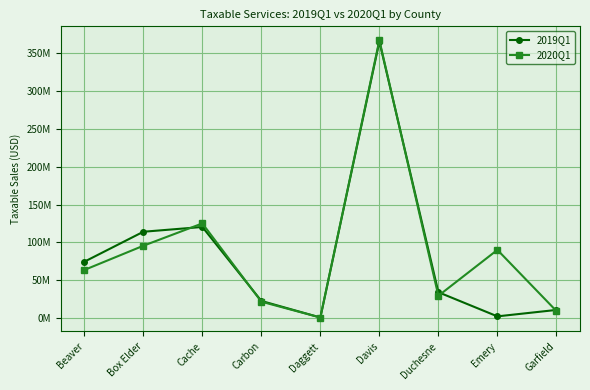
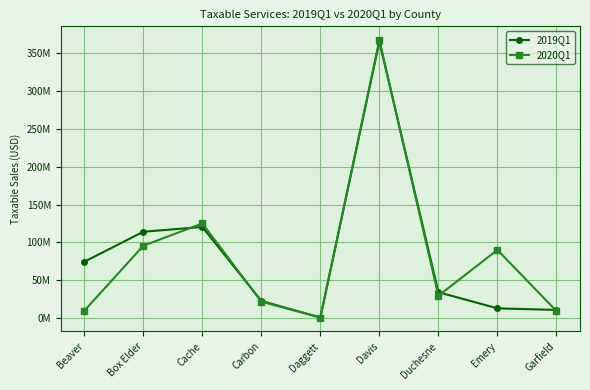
  {
    "2019Q1": {
      "Beaver": 70000000,
      "Box Elder": 110000000,
      "Cache": 120000000,
      "Duchesne": 30000000,
-     "Emery": 0
+     "Emery": 10000000
    },
    "2020Q1": {
-     "Beaver": 60000000,
+     "Beaver": 10000000,
      "Box Elder": 100000000,
      "Cache": 130000000,
      "Duchesne": 30000000,
      "Emery": 90000000
    }
  }
